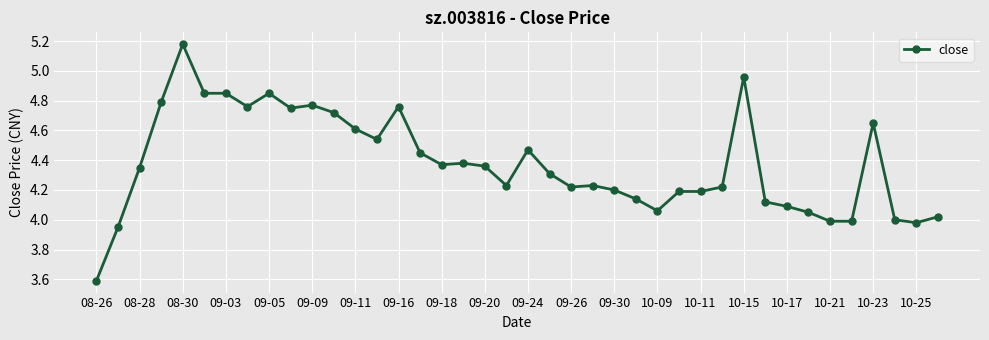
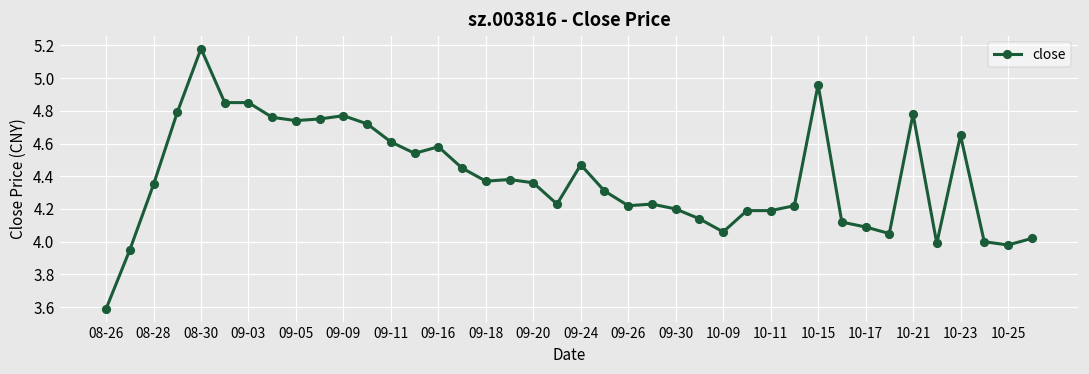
  {
    "08-26": 3.59,
    "08-28": 4.35,
    "08-30": 5.18,
    "09-03": 4.85,
-   "09-05": 4.85,
+   "09-05": 4.74,
    "09-09": 4.77,
    "09-11": 4.61,
-   "09-16": 4.76,
+   "09-16": 4.58,
    "09-18": 4.37,
    "09-20": 4.36,
    "09-24": 4.47,
    "09-26": 4.22,
    "09-30": 4.20,
    "10-09": 4.06,
    "10-11": 4.19,
    "10-15": 4.96,
    "10-17": 4.09,
-   "10-21": 3.99,
+   "10-21": 4.78,
    "10-23": 4.65,
    "10-25": 3.98
  }
